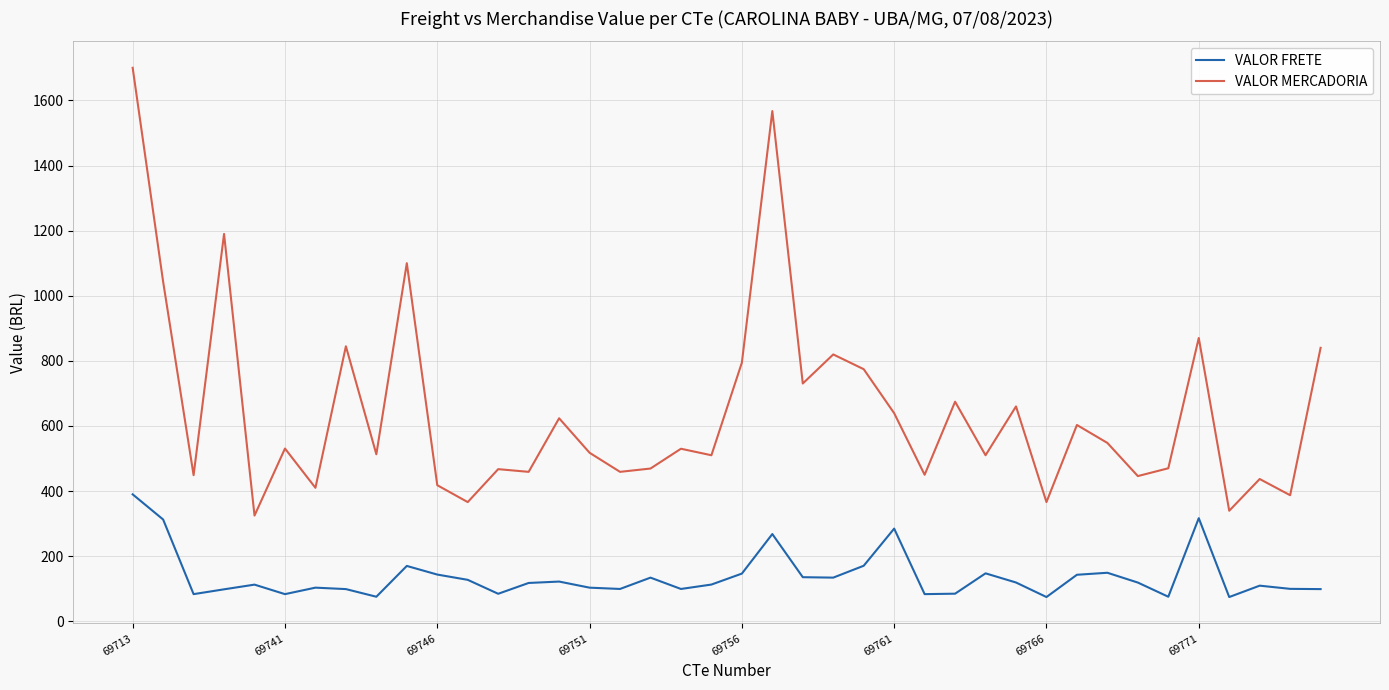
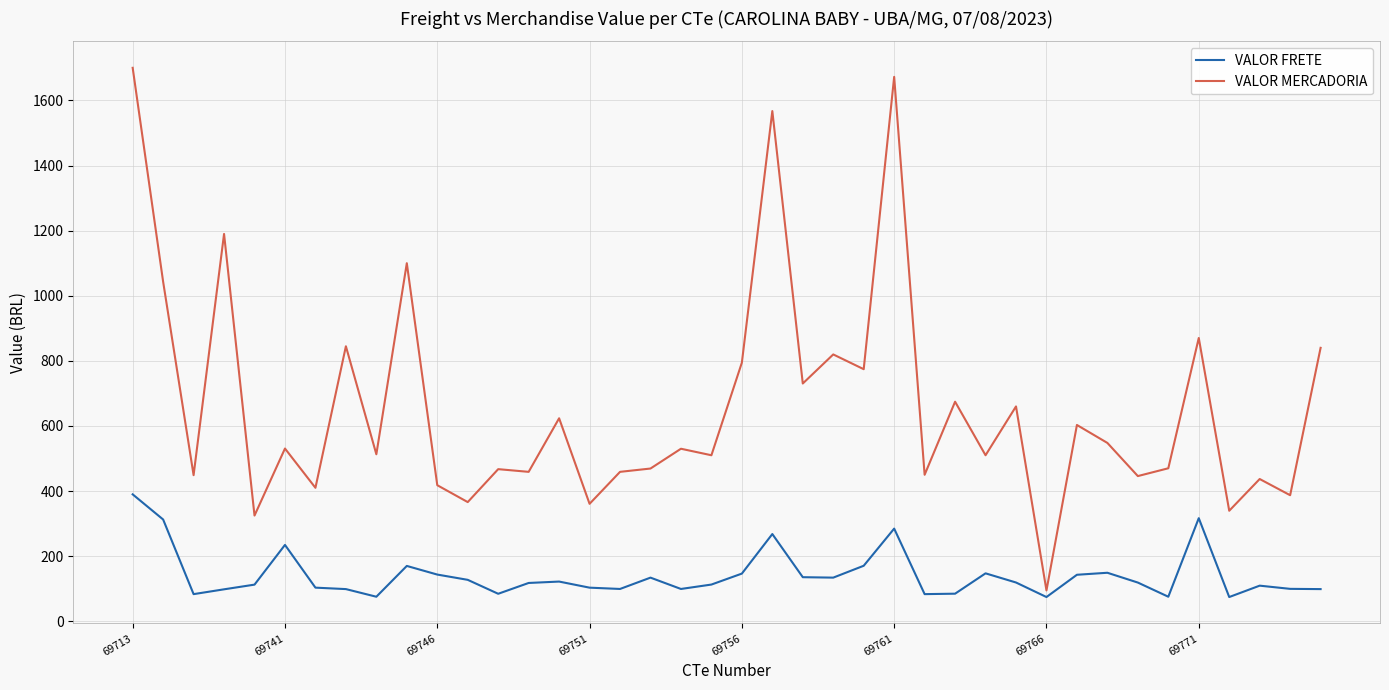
  {
    "VALOR FRETE": {
      "69713": 390,
-     "69741": 80,
+     "69741": 230,
      "69746": 140,
      "69751": 100,
      "69756": 150,
      "69761": 280,
      "69766": 70,
      "69771": 320
    },
    "VALOR MERCADORIA": {
      "69713": 1700,
      "69741": 530,
      "69746": 420,
-     "69751": 520,
+     "69751": 360,
      "69756": 790,
-     "69761": 640,
-     "69766": 370,
+     "69761": 1670,
+     "69766": 90,
      "69771": 870
    }
  }
